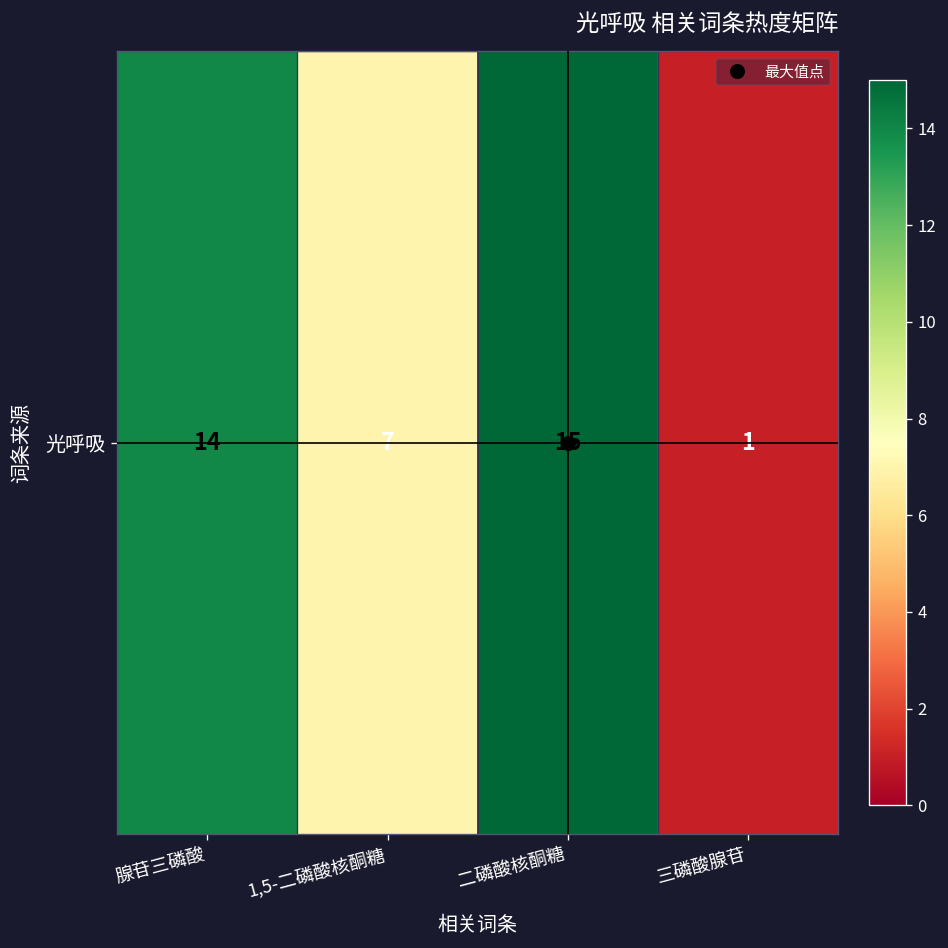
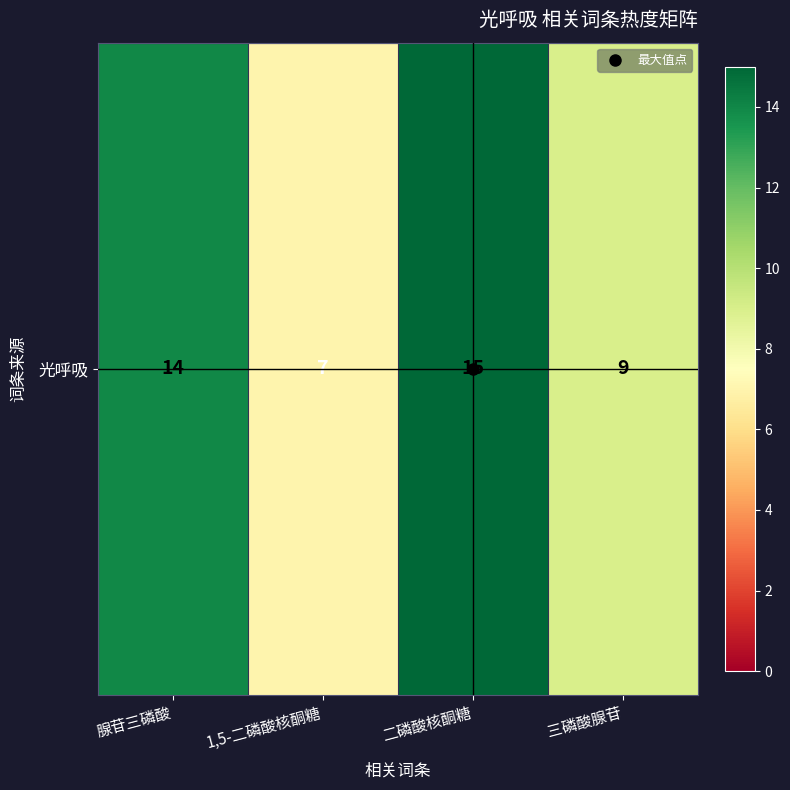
  {
    "光呼吸": {
      "腺苷三磷酸": 14,
      "1,5-二磷酸核酮糖": 7,
-     "三磷酸腺苷": 1
+     "三磷酸腺苷": 9
    }
  }
